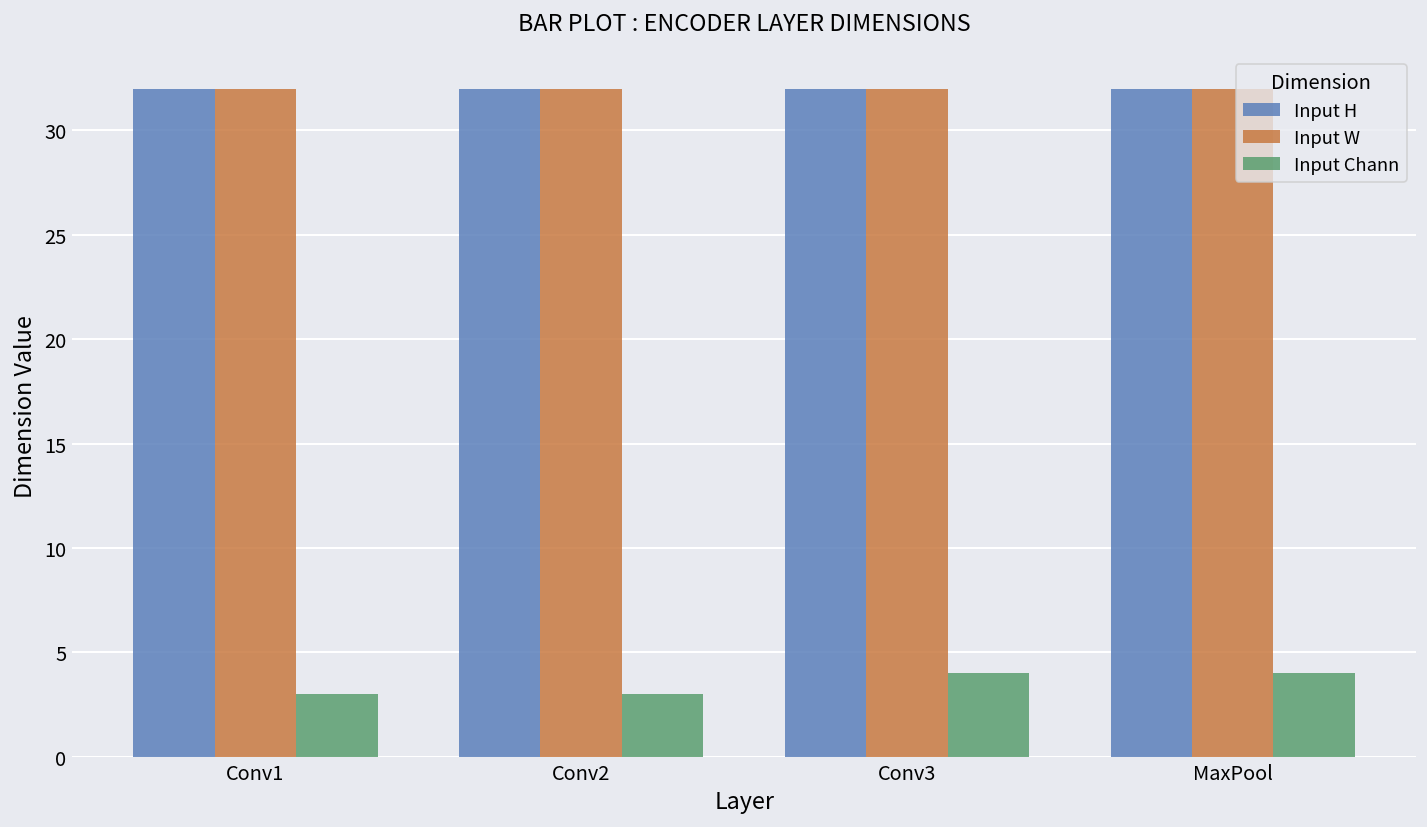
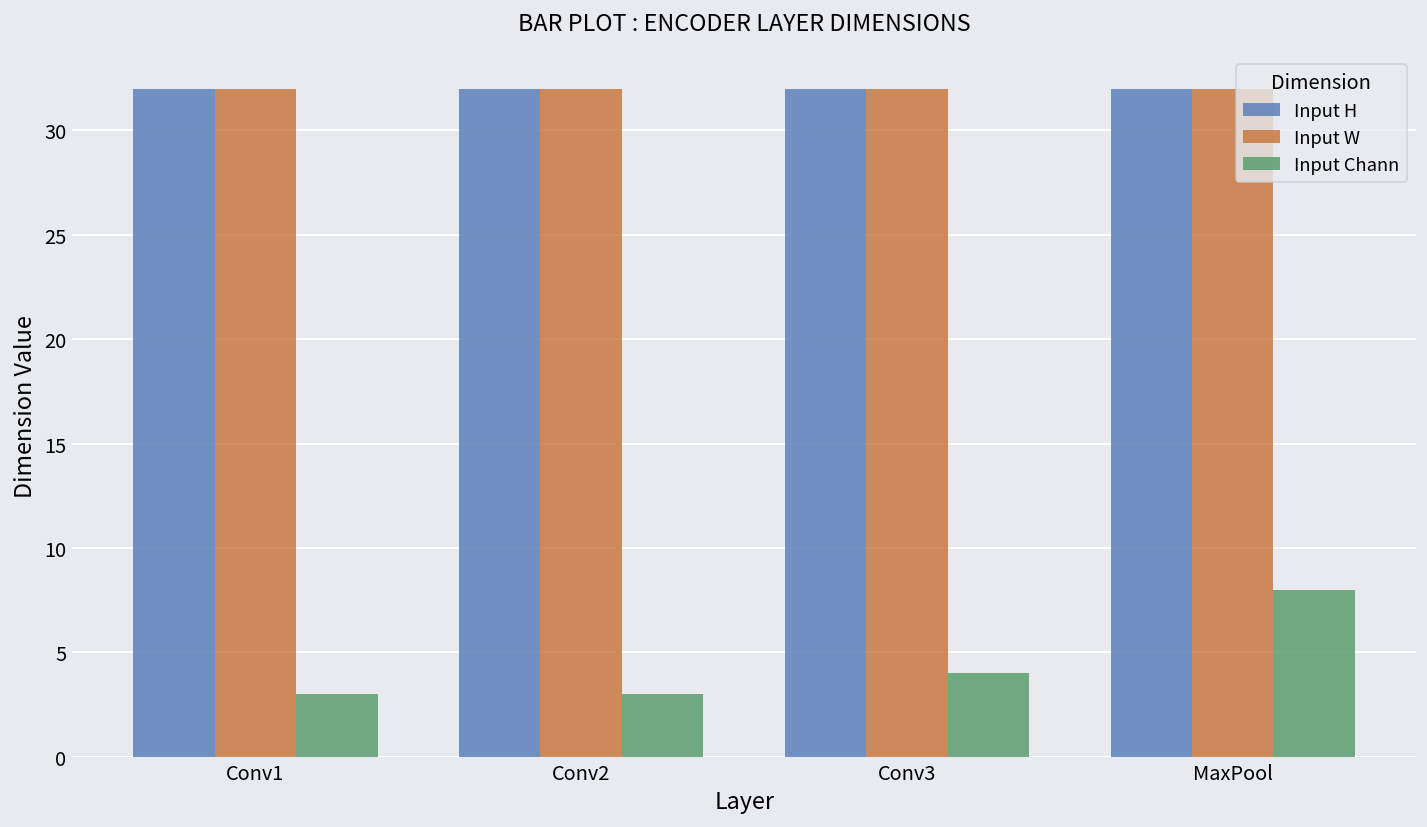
  {
    "Input H": {
      "Conv1": 32,
      "Conv2": 32,
      "Conv3": 32,
      "MaxPool": 32
    },
    "Input W": {
      "Conv1": 32,
      "Conv2": 32,
      "Conv3": 32,
      "MaxPool": 32
    },
    "Input Chann": {
      "Conv1": 3,
      "Conv2": 3,
      "Conv3": 4,
-     "MaxPool": 4
+     "MaxPool": 8
    }
  }
